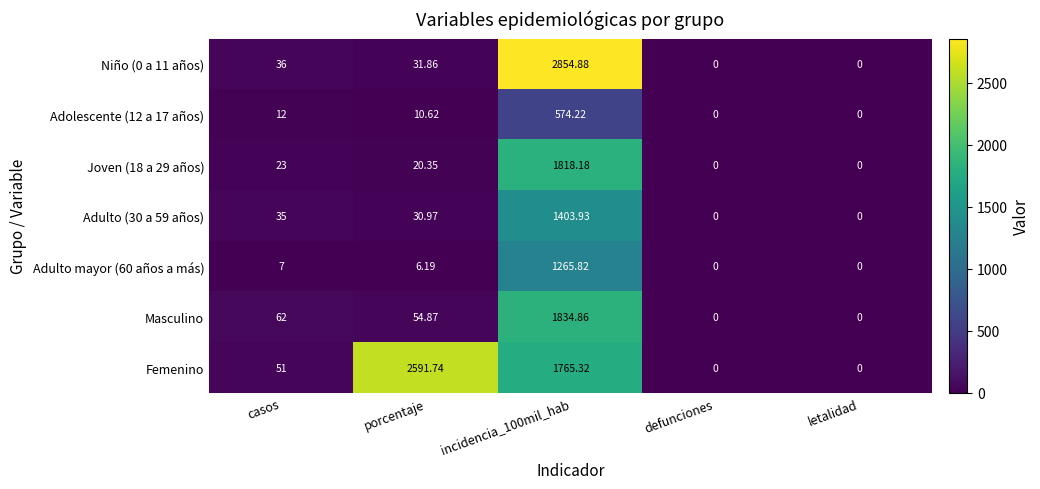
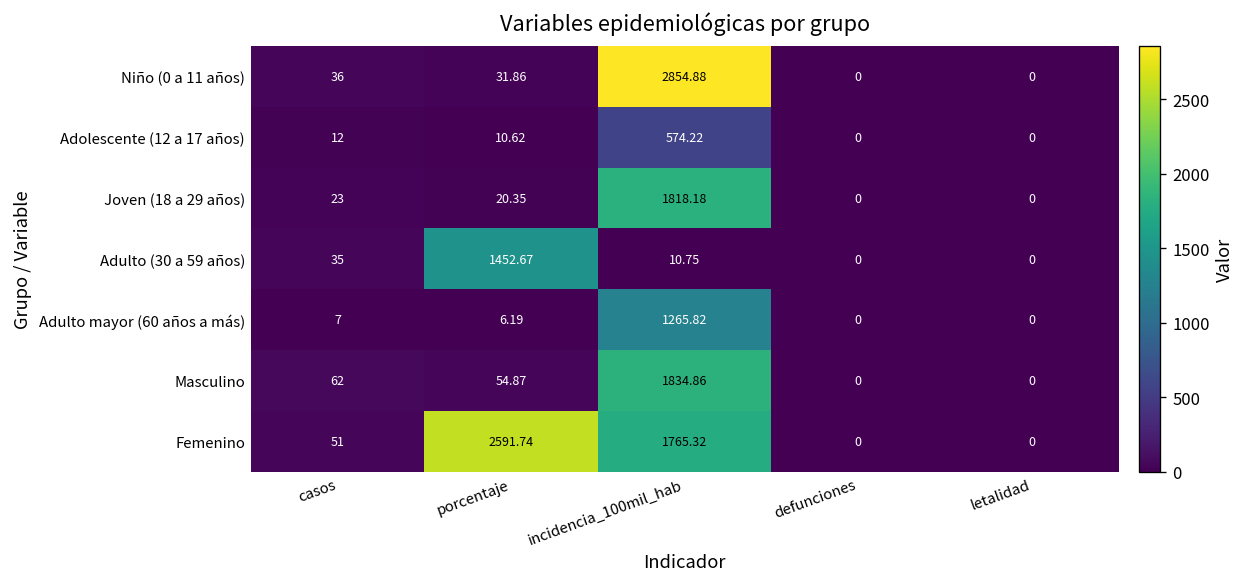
  {
    "Niño (0 a 11 años)": {
      "casos": 36,
      "porcentaje": 31.86,
      "incidencia_100mil_hab": 2854.88,
      "defunciones": 0,
      "letalidad": 0
    },
    "Adolescente (12 a 17 años)": {
      "casos": 12,
      "porcentaje": 10.62,
      "incidencia_100mil_hab": 574.22,
      "defunciones": 0,
      "letalidad": 0
    },
    "Joven (18 a 29 años)": {
      "casos": 23,
      "porcentaje": 20.35,
      "incidencia_100mil_hab": 1818.18,
      "defunciones": 0,
      "letalidad": 0
    },
    "Adulto (30 a 59 años)": {
      "casos": 35,
-     "porcentaje": 30.97,
-     "incidencia_100mil_hab": 1403.93,
+     "porcentaje": 1452.67,
+     "incidencia_100mil_hab": 10.75,
      "defunciones": 0,
      "letalidad": 0
    },
    "Adulto mayor (60 años a más)": {
      "casos": 7,
      "porcentaje": 6.19,
      "incidencia_100mil_hab": 1265.82,
      "defunciones": 0,
      "letalidad": 0
    },
    "Masculino": {
      "casos": 62,
      "porcentaje": 54.87,
      "incidencia_100mil_hab": 1834.86,
      "defunciones": 0,
      "letalidad": 0
    },
    "Femenino": {
      "casos": 51,
      "porcentaje": 2591.74,
      "incidencia_100mil_hab": 1765.32,
      "defunciones": 0,
      "letalidad": 0
    }
  }
